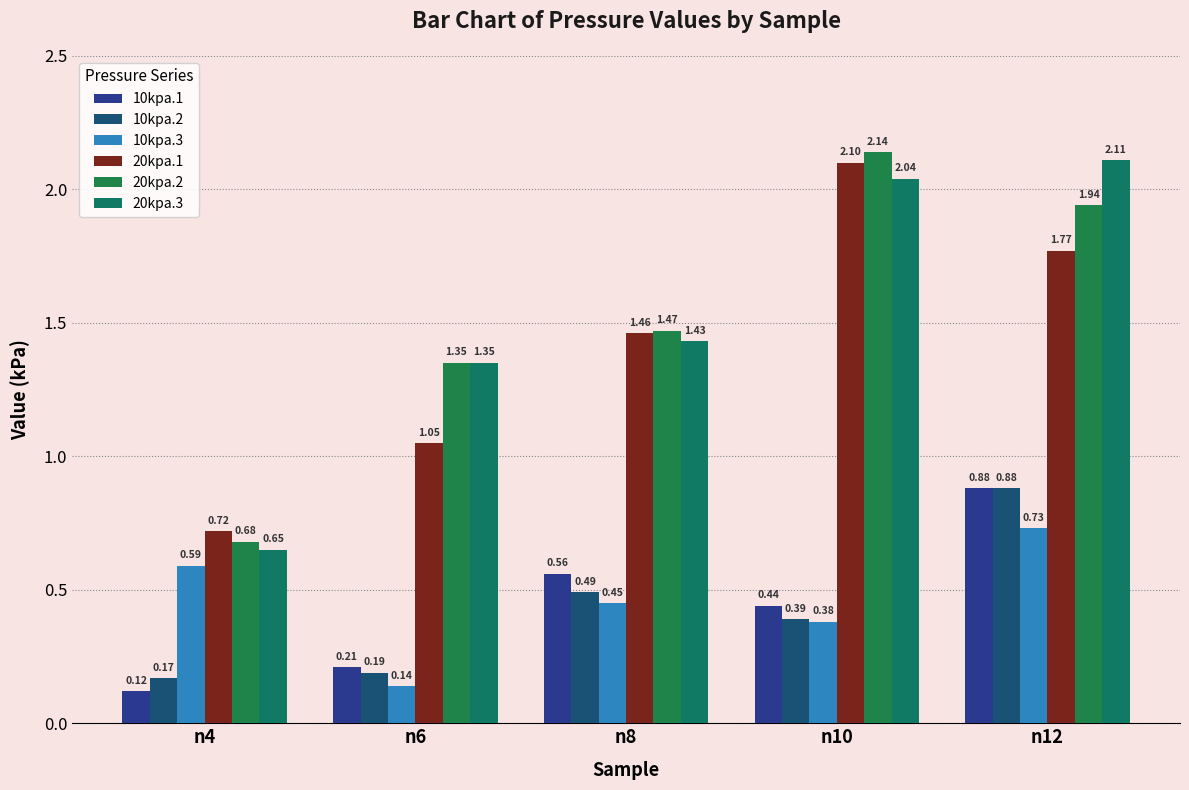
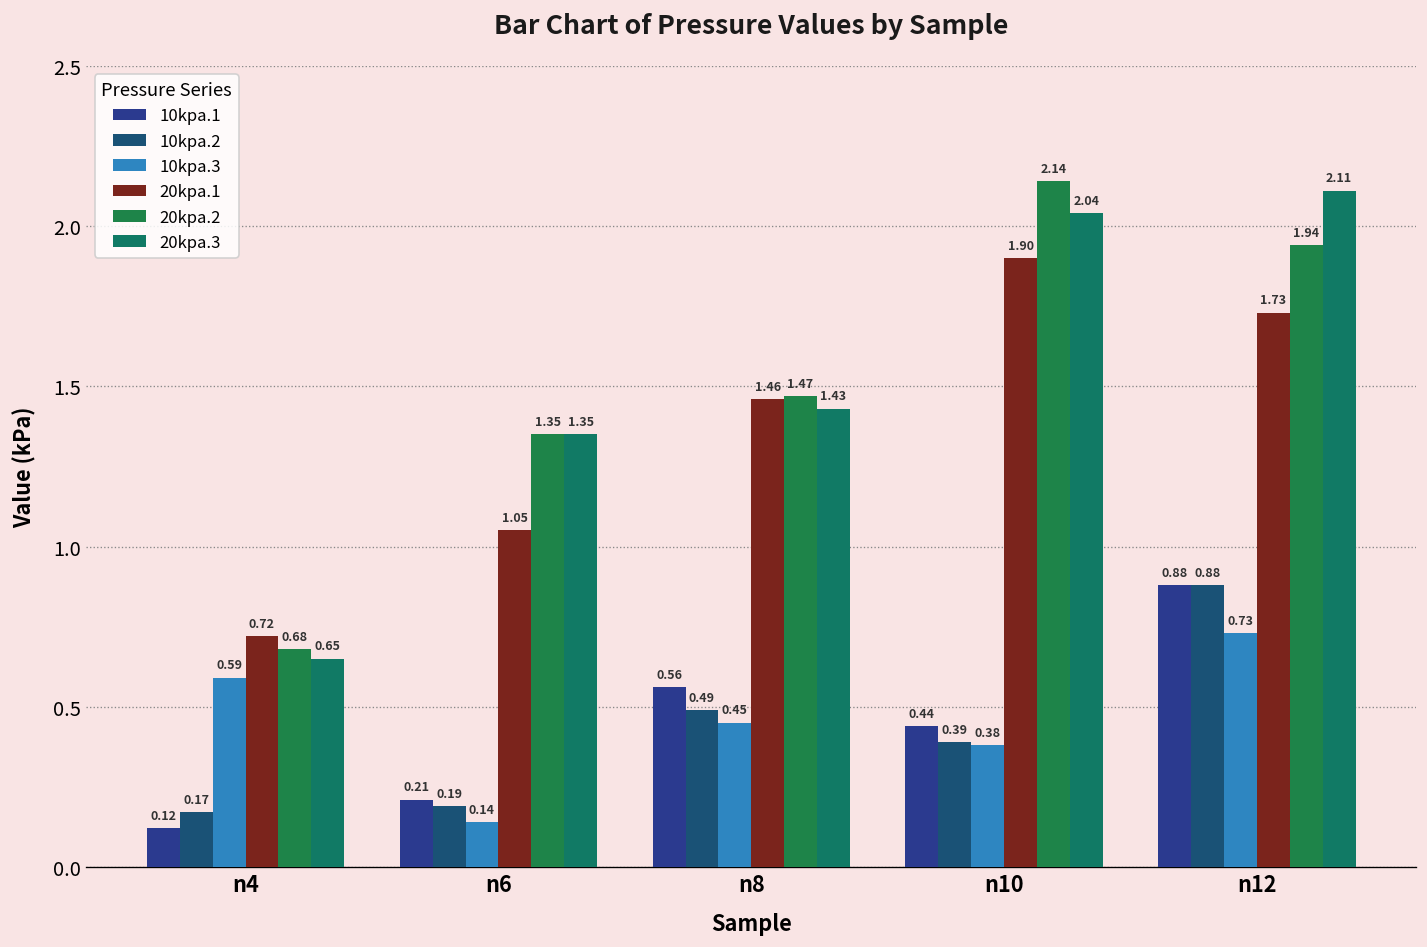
  {
    "10kpa.3": {
      "n4": 0.59,
      "n6": 0.14,
      "n8": 0.45,
      "n10": 0.38,
      "n12": 0.73
    },
    "20kpa.1": {
      "n4": 0.72,
      "n6": 1.05,
      "n8": 1.46,
-     "n10": 2.10,
-     "n12": 1.77
+     "n10": 1.90,
+     "n12": 1.73
    }
  }
